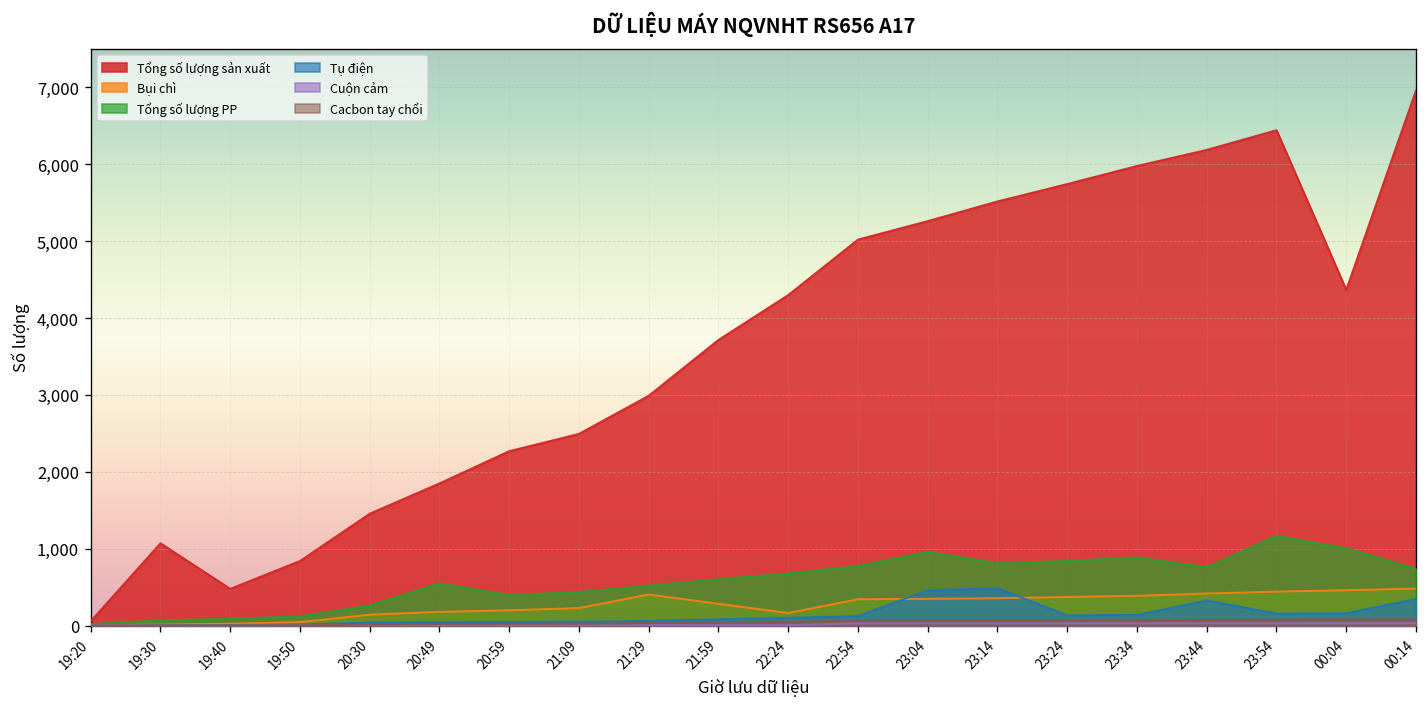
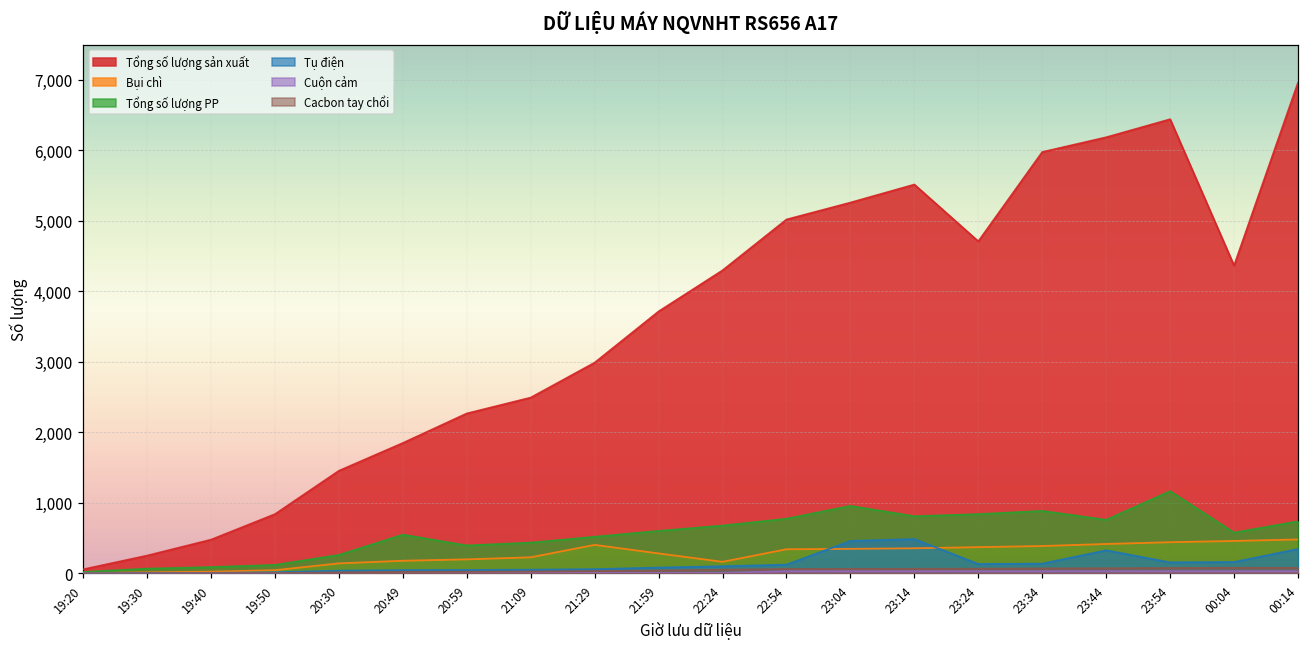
  {
    "Tổng số lượng sản xuất": {
-     "19:30": "1,100",
+     "19:30": "300",
      "19:40": "500",
      "19:50": "800",
      "20:30": "1,500",
      "20:49": "1,900",
      "20:59": "2,300",
      "21:09": "2,500",
      "21:29": "3,000",
      "21:59": "3,700",
      "22:24": "4,300",
      "22:54": "5,000",
      "23:04": "5,300",
      "23:14": "5,500",
-     "23:24": "5,700",
+     "23:24": "4,700",
      "23:34": "6,000",
      "23:44": "6,200",
      "23:54": "6,400",
      "00:04": "4,400",
      "00:14": "7,000"
    },
    "Bụi chì": {
      "20:30": "100",
      "20:49": "200",
      "20:59": "200",
      "21:09": "200",
      "21:29": "400",
      "21:59": "300",
      "22:24": "200",
      "22:54": "300",
      "23:04": "300",
      "23:14": "400",
      "23:24": "400",
      "23:34": "400",
      "23:44": "400",
      "23:54": "400",
      "00:04": "500",
      "00:14": "500"
    },
    "Tổng số lượng PP": {
      "19:30": "100",
      "19:40": "100",
      "19:50": "100",
      "20:30": "300",
      "20:49": "600",
      "20:59": "400",
      "21:09": "400",
      "21:29": "500",
      "21:59": "600",
      "22:24": "700",
      "22:54": "800",
      "23:04": "1,000",
      "23:14": "800",
      "23:24": "800",
      "23:34": "900",
      "23:44": "800",
      "23:54": "1,200",
-     "00:04": "1,000",
+     "00:04": "600",
      "00:14": "700"
    },
    "Tụ điện": {
      "21:59": "100",
      "22:24": "100",
      "22:54": "100",
      "23:04": "500",
      "23:14": "500",
      "23:24": "100",
      "23:34": "100",
      "23:44": "300",
      "23:54": "200",
      "00:04": "200",
      "00:14": "300"
    },
    "Cuộn cảm": {
      "22:24": "0",
      "23:44": "0",
      "23:54": "0",
      "00:04": "0",
      "00:14": "0"
    },
    "Cacbon tay chổi": {
      "22:24": "100",
      "23:44": "100",
      "23:54": "100",
      "00:04": "100",
      "00:14": "100"
    }
  }
